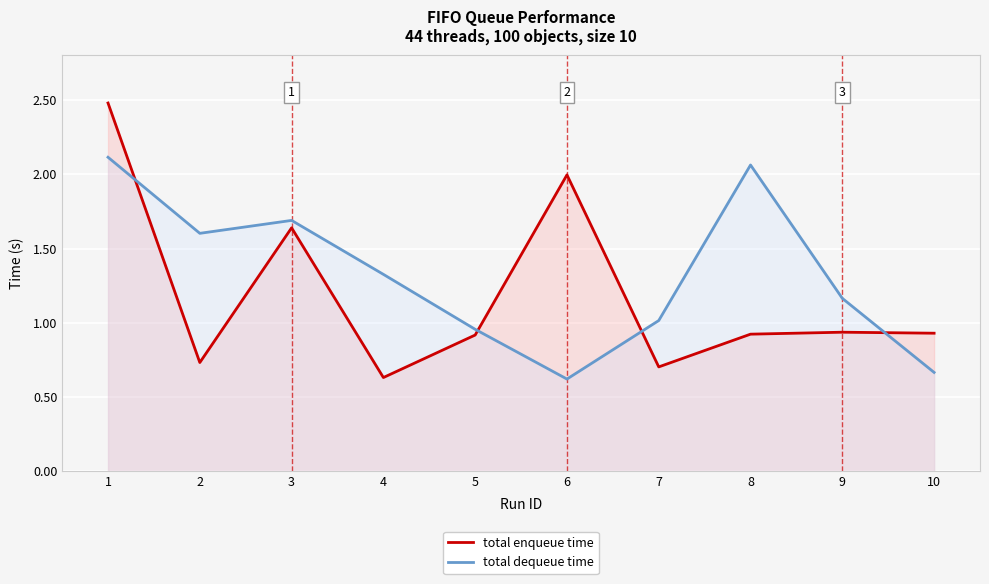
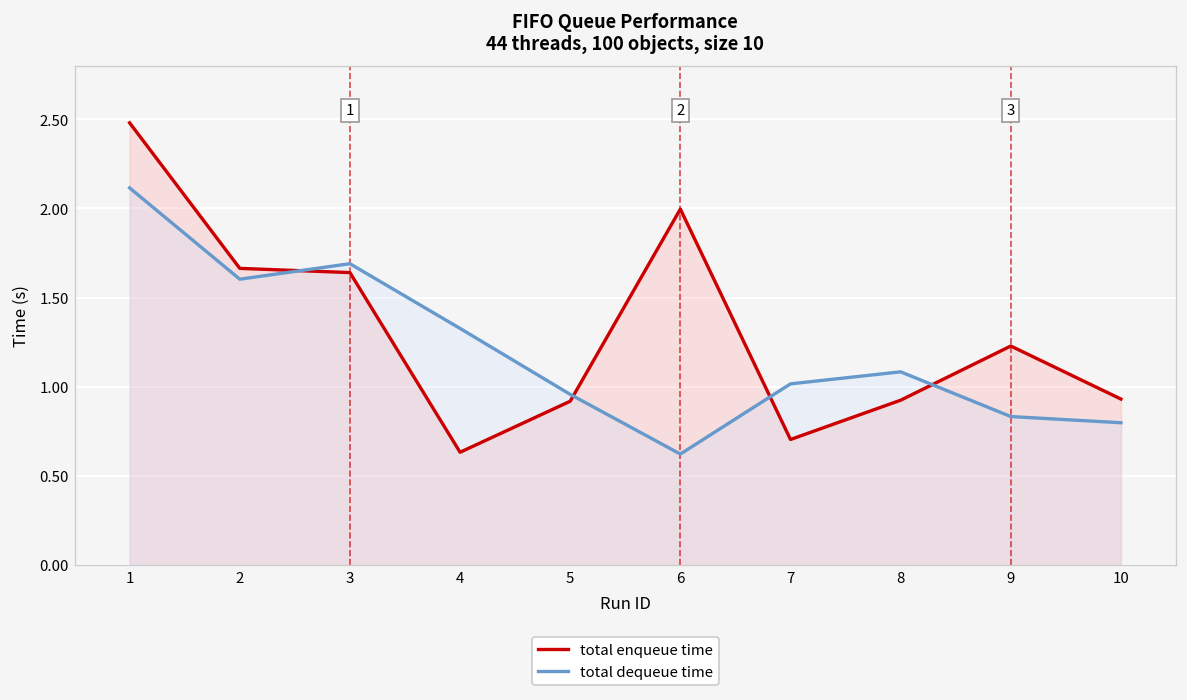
  {
    "total enqueue time": {
      "1": 2.48,
-     "2": 0.73,
+     "2": 1.66,
      "3": 1.64,
      "4": 0.63,
      "5": 0.92,
      "6": 2.00,
      "7": 0.70,
      "8": 0.92,
-     "9": 0.94,
+     "9": 1.23,
      "10": 0.93
    },
    "total dequeue time": {
      "1": 2.11,
      "2": 1.60,
      "3": 1.69,
      "4": 1.33,
      "5": 0.96,
      "6": 0.62,
      "7": 1.02,
-     "8": 2.06,
-     "9": 1.17,
-     "10": 0.67
+     "8": 1.08,
+     "9": 0.83,
+     "10": 0.80
    }
  }
